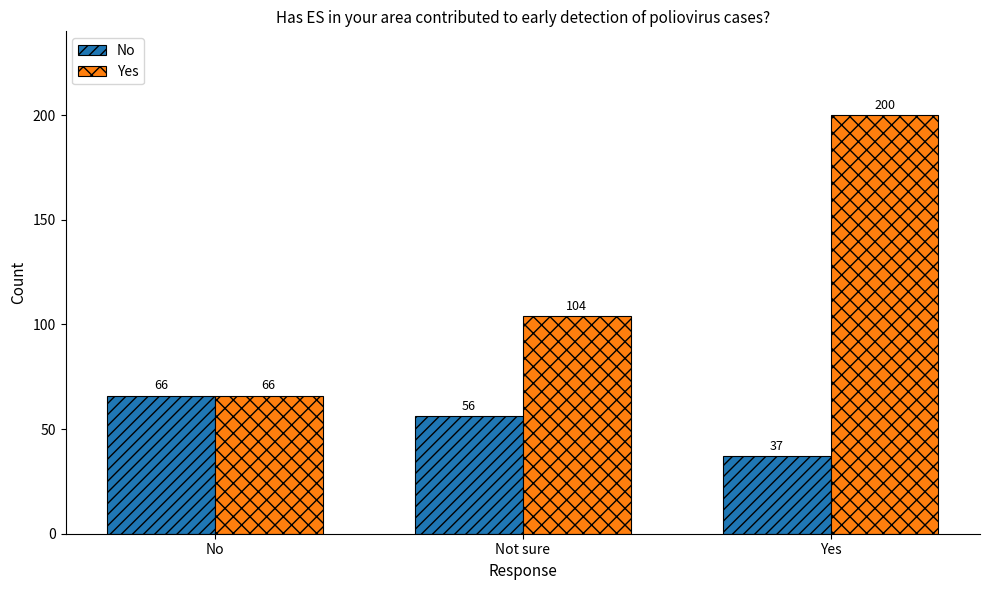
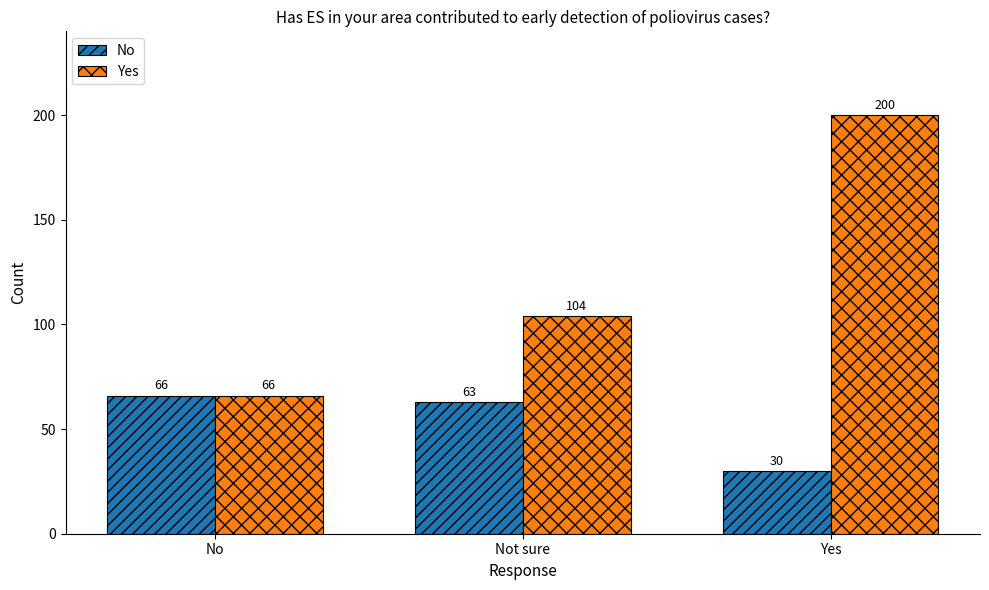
  {
    "No": {
      "No": 66,
-     "Not sure": 56,
-     "Yes": 37
+     "Not sure": 63,
+     "Yes": 30
    },
    "Yes": {
      "No": 66,
      "Not sure": 104,
      "Yes": 200
    }
  }
